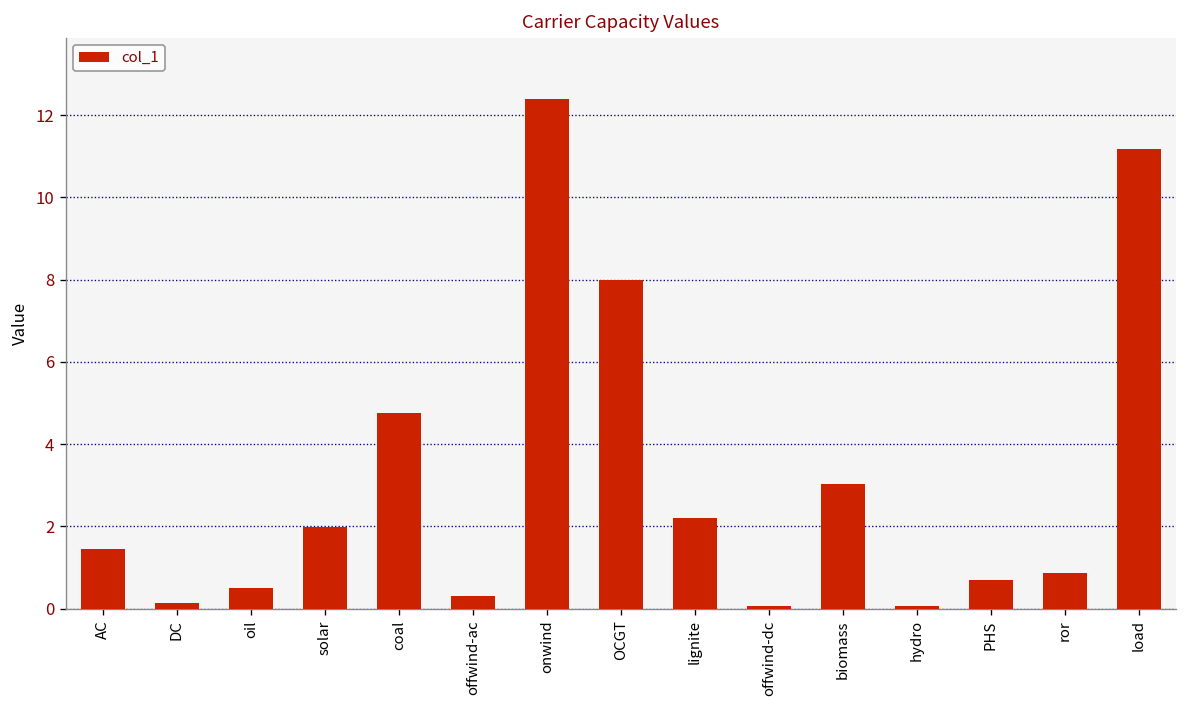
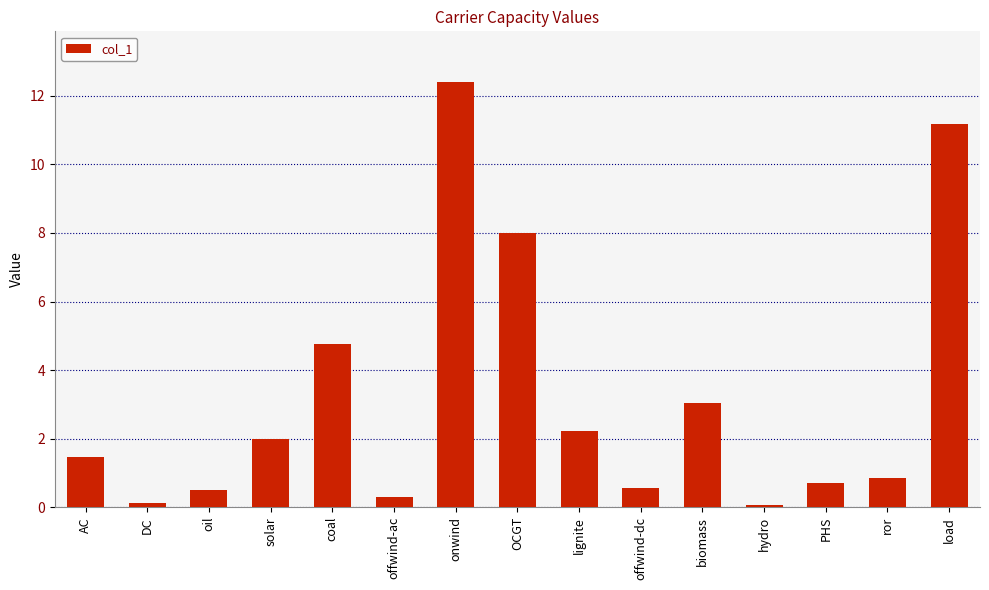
  {
    "AC": 1.5,
    "DC": 0.1,
    "oil": 0.5,
    "solar": 2.0,
    "coal": 4.8,
    "offwind-ac": 0.3,
    "onwind": 12.4,
    "OCGT": 8.0,
    "lignite": 2.2,
-   "offwind-dc": 0.1,
+   "offwind-dc": 0.6,
    "biomass": 3.0,
    "PHS": 0.7,
    "ror": 0.9,
    "load": 11.2
  }
